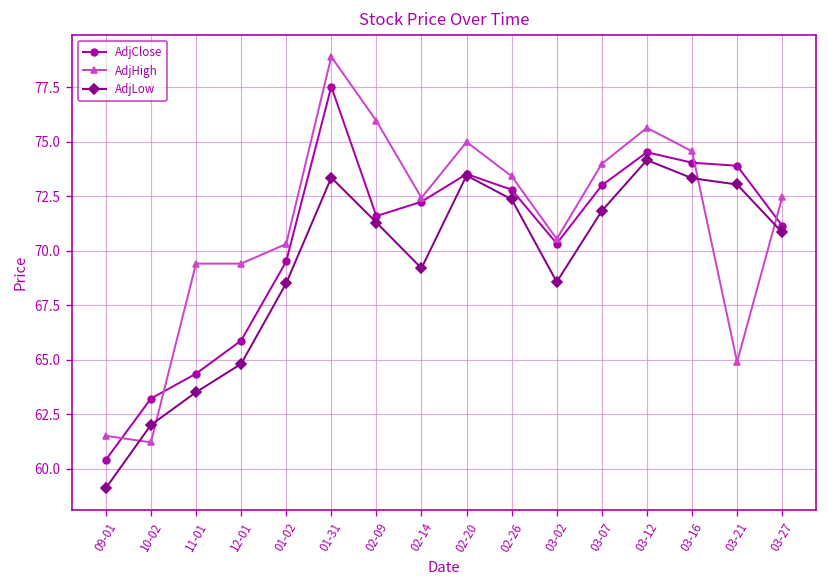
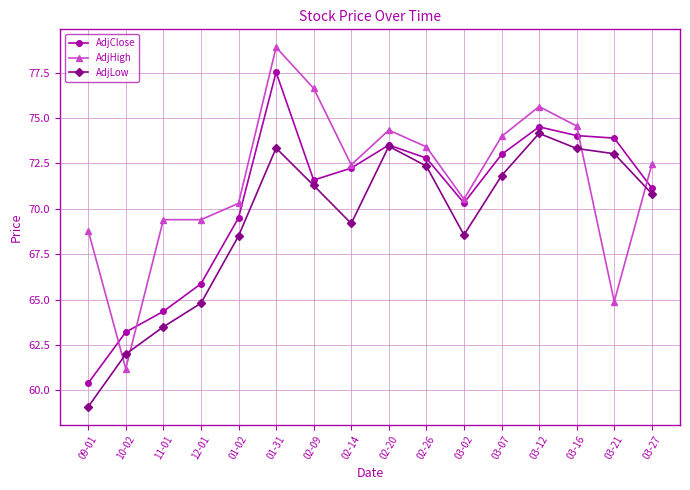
  {
    "AdjHigh": {
-     "09-01": 61.5,
+     "09-01": 68.8,
      "10-02": 61.2,
      "11-01": 69.4,
      "12-01": 69.4,
      "01-02": 70.3,
      "01-31": 78.9,
-     "02-09": 76.0,
+     "02-09": 76.6,
      "02-14": 72.4,
-     "02-20": 75.0,
+     "02-20": 74.3,
      "02-26": 73.4,
      "03-02": 70.5,
      "03-07": 74.0,
      "03-12": 75.6,
      "03-16": 74.6,
      "03-21": 64.9,
      "03-27": 72.4
    }
  }
